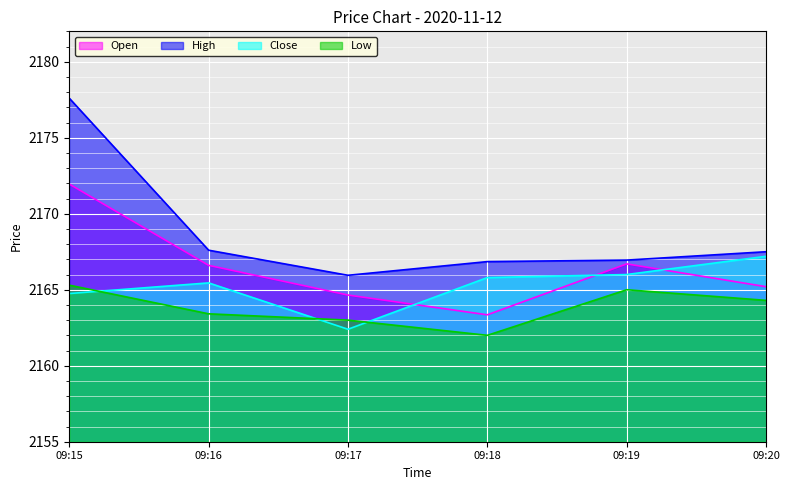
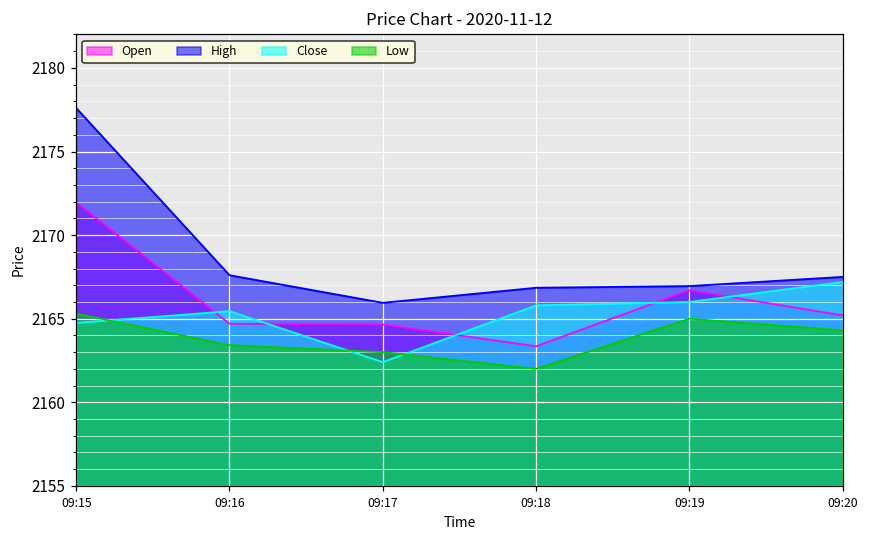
  {
    "Open": {
      "09:15": 2171.9,
-     "09:16": 2166.6,
+     "09:16": 2164.7,
      "09:17": 2164.6,
      "09:18": 2163.4,
      "09:19": 2166.7,
      "09:20": 2165.2
    },
    "High": {
      "09:15": 2177.6,
      "09:16": 2167.6,
      "09:17": 2165.9,
      "09:18": 2166.9,
      "09:19": 2166.9,
      "09:20": 2167.5
    },
    "Close": {
      "09:15": 2164.8,
      "09:16": 2165.4,
      "09:17": 2162.4,
      "09:18": 2165.8,
      "09:19": 2166.0,
      "09:20": 2167.2
    },
    "Low": {
      "09:15": 2165.3,
      "09:16": 2163.4,
      "09:17": 2163.0,
      "09:18": 2162.0,
      "09:19": 2165.0,
      "09:20": 2164.3
    }
  }
